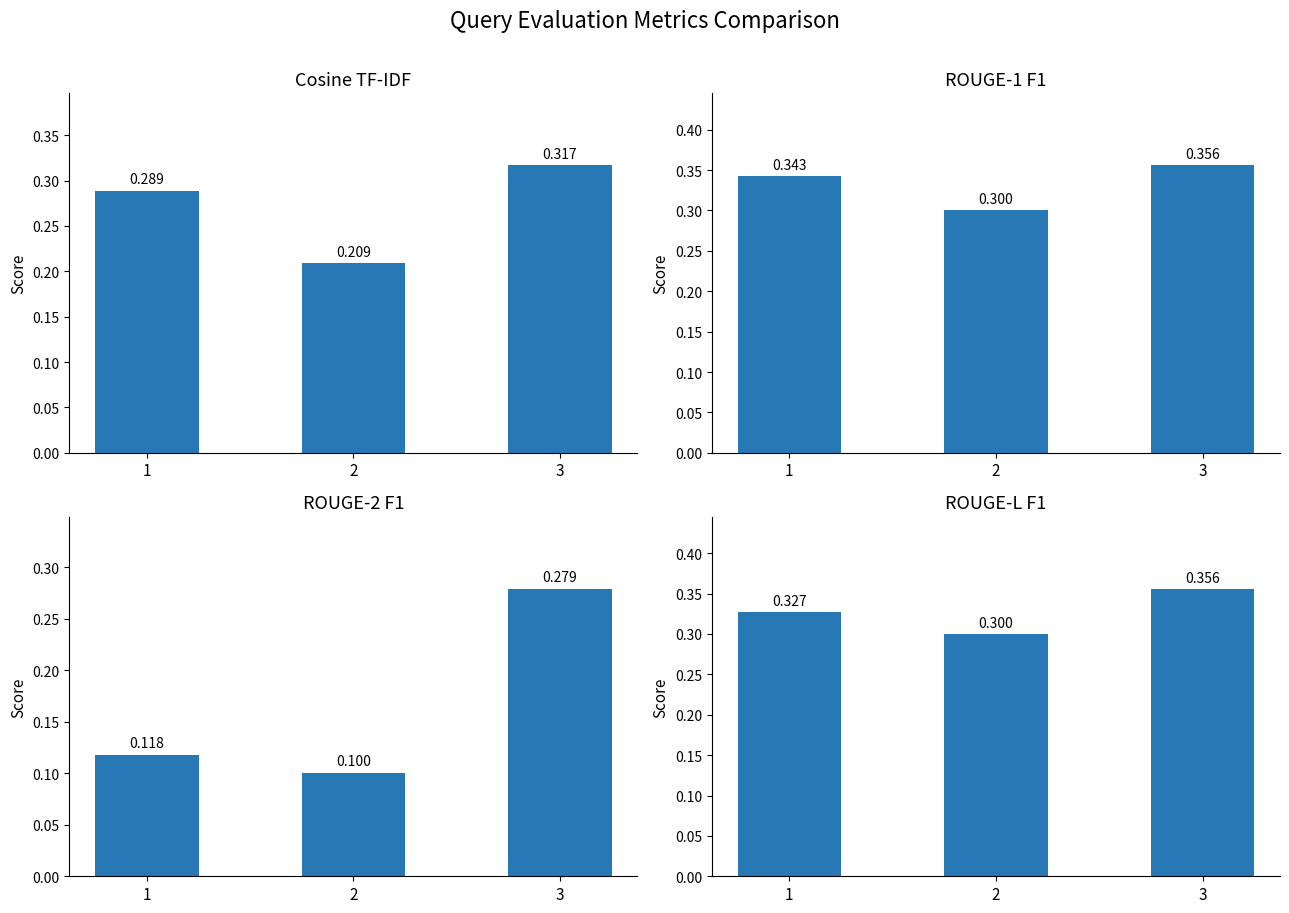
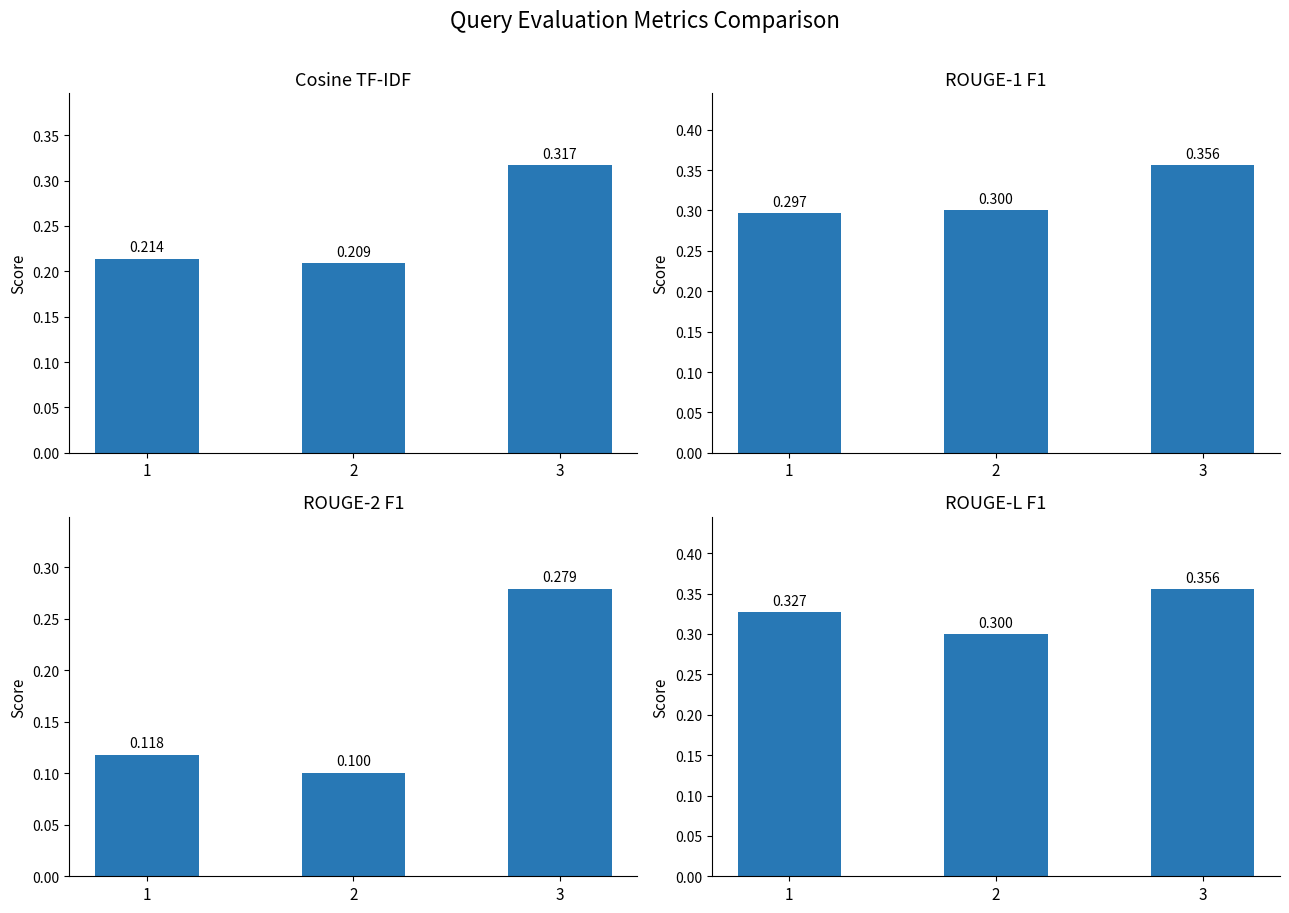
  {
    "Cosine TF-IDF": {
-     "1": 0.289,
+     "1": 0.214,
      "2": 0.209,
      "3": 0.317
    },
    "ROUGE-1 F1": {
-     "1": 0.343,
+     "1": 0.297,
      "2": 0.300,
      "3": 0.356
    },
    "ROUGE-2 F1": {
      "1": 0.118,
      "2": 0.100,
      "3": 0.279
    },
    "ROUGE-L F1": {
      "1": 0.327,
      "2": 0.300,
      "3": 0.356
    }
  }
